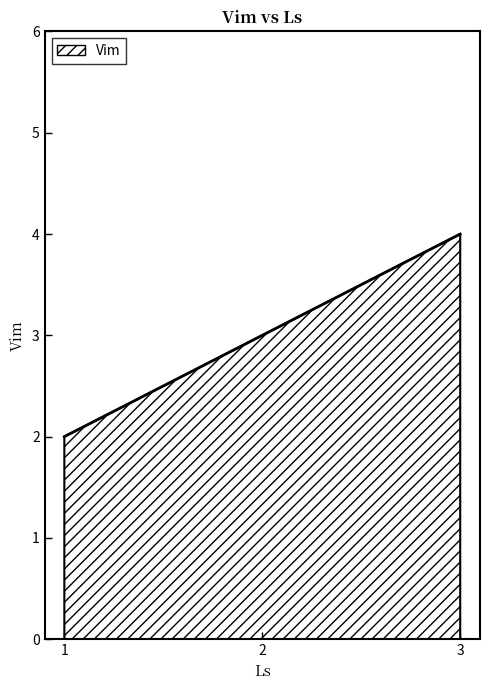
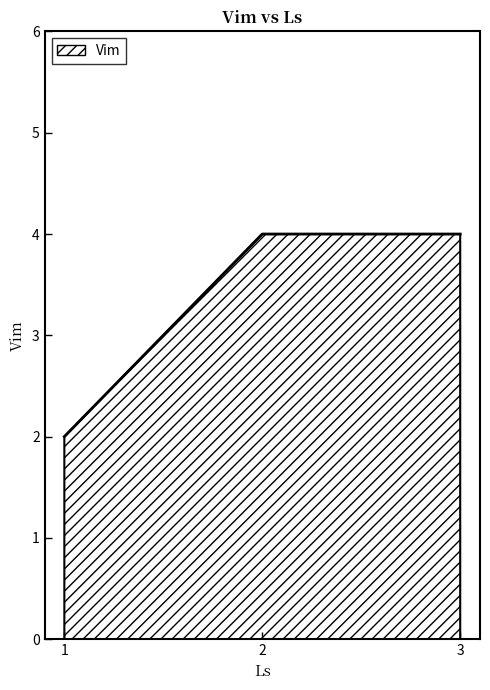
  {
    "1": 2,
-   "2": 3,
+   "2": 4,
    "3": 4
  }
